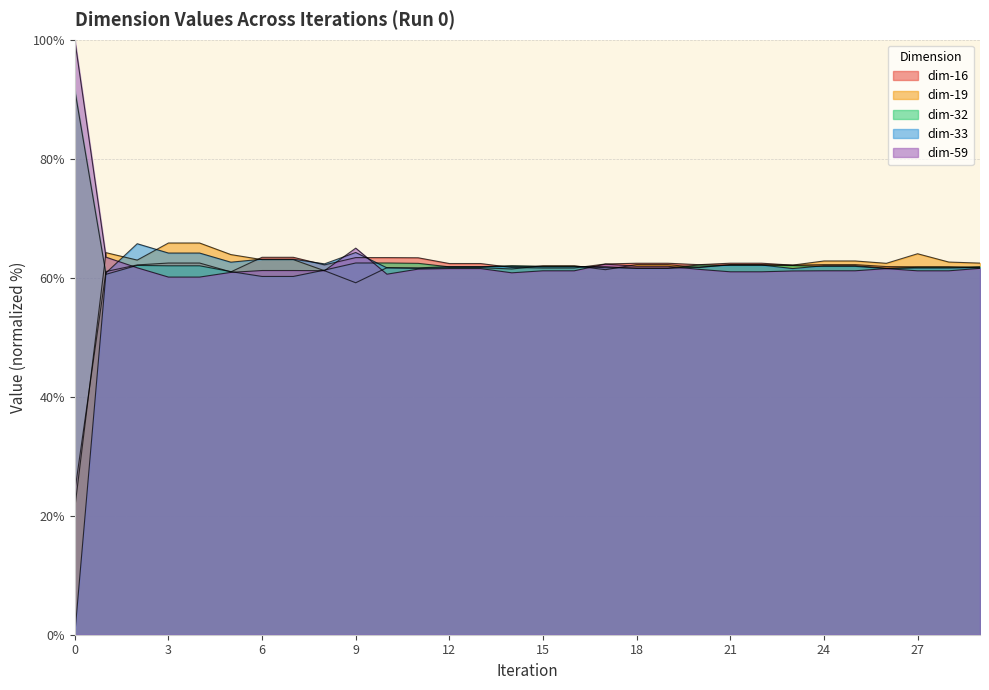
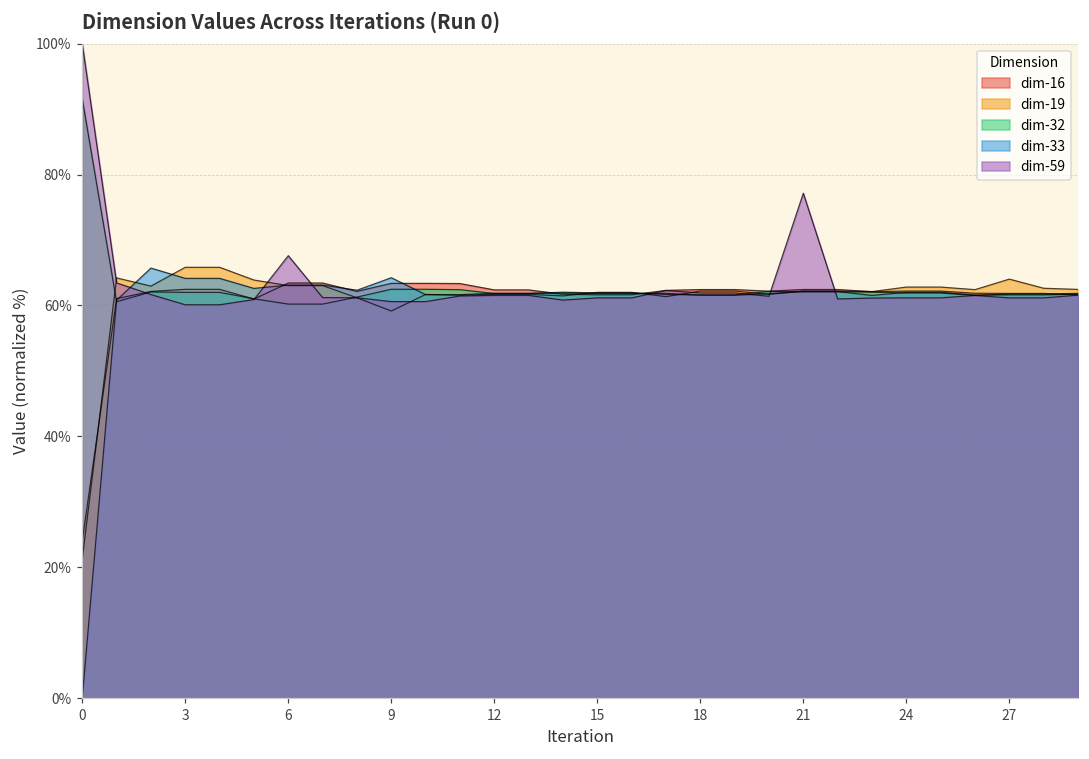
  {
    "dim-16": {
      "0": "24%",
      "3": "62%",
      "9": "63%",
      "12": "62%"
    },
    "dim-19": {
      "0": "21%",
      "3": "66%",
      "9": "59%",
      "24": "63%",
      "27": "64%"
    },
    "dim-32": {
      "0": "92%",
      "3": "62%",
      "6": "60%",
      "9": "62%"
    },
    "dim-33": {
      "0": "0%",
      "3": "64%",
      "9": "64%"
    },
    "dim-59": {
      "0": "100%",
      "3": "60%",
-     "6": "61%",
-     "9": "65%",
+     "6": "68%",
+     "9": "61%",
      "15": "61%",
-     "21": "61%",
+     "21": "77%",
      "24": "61%",
      "27": "61%"
    }
  }
